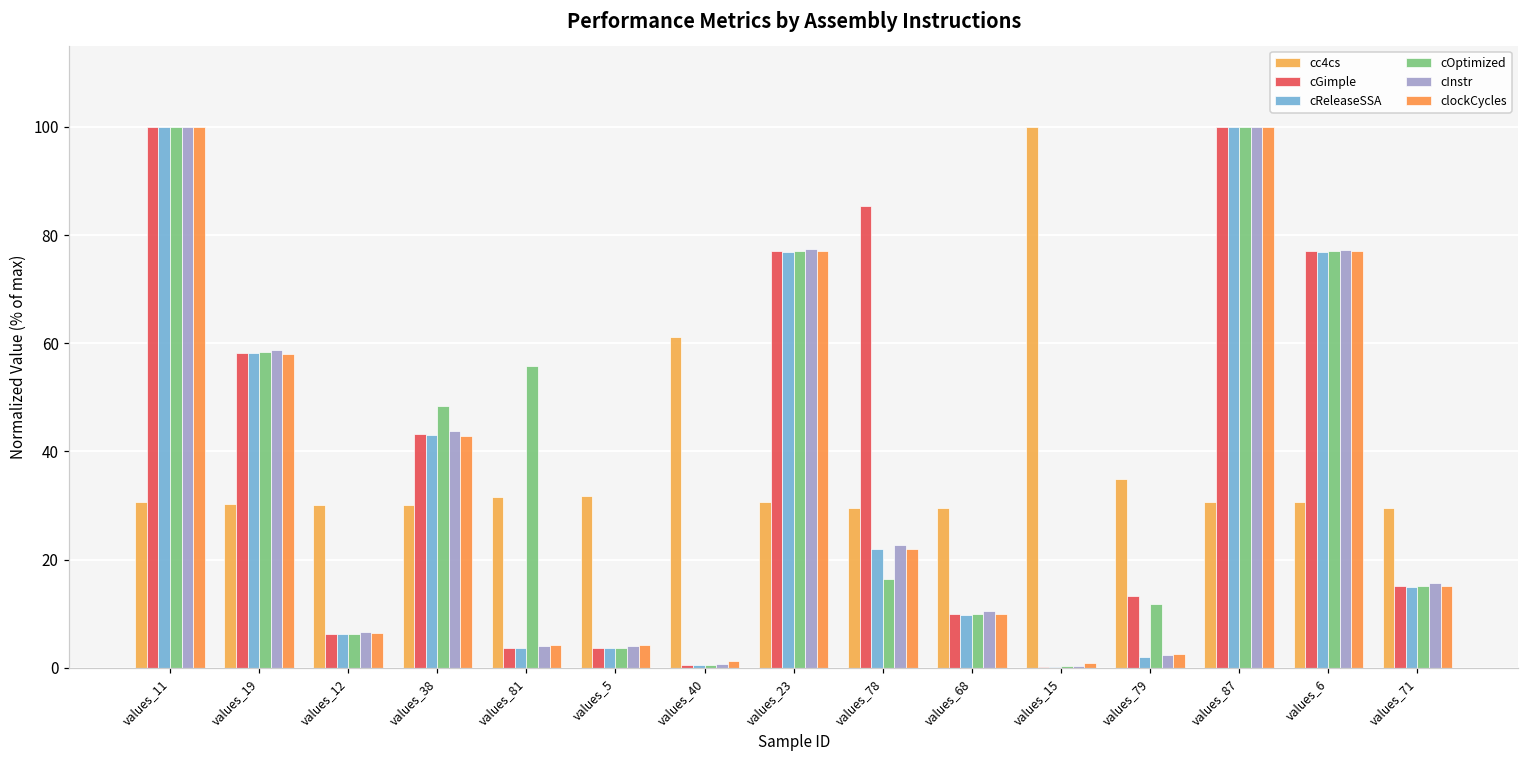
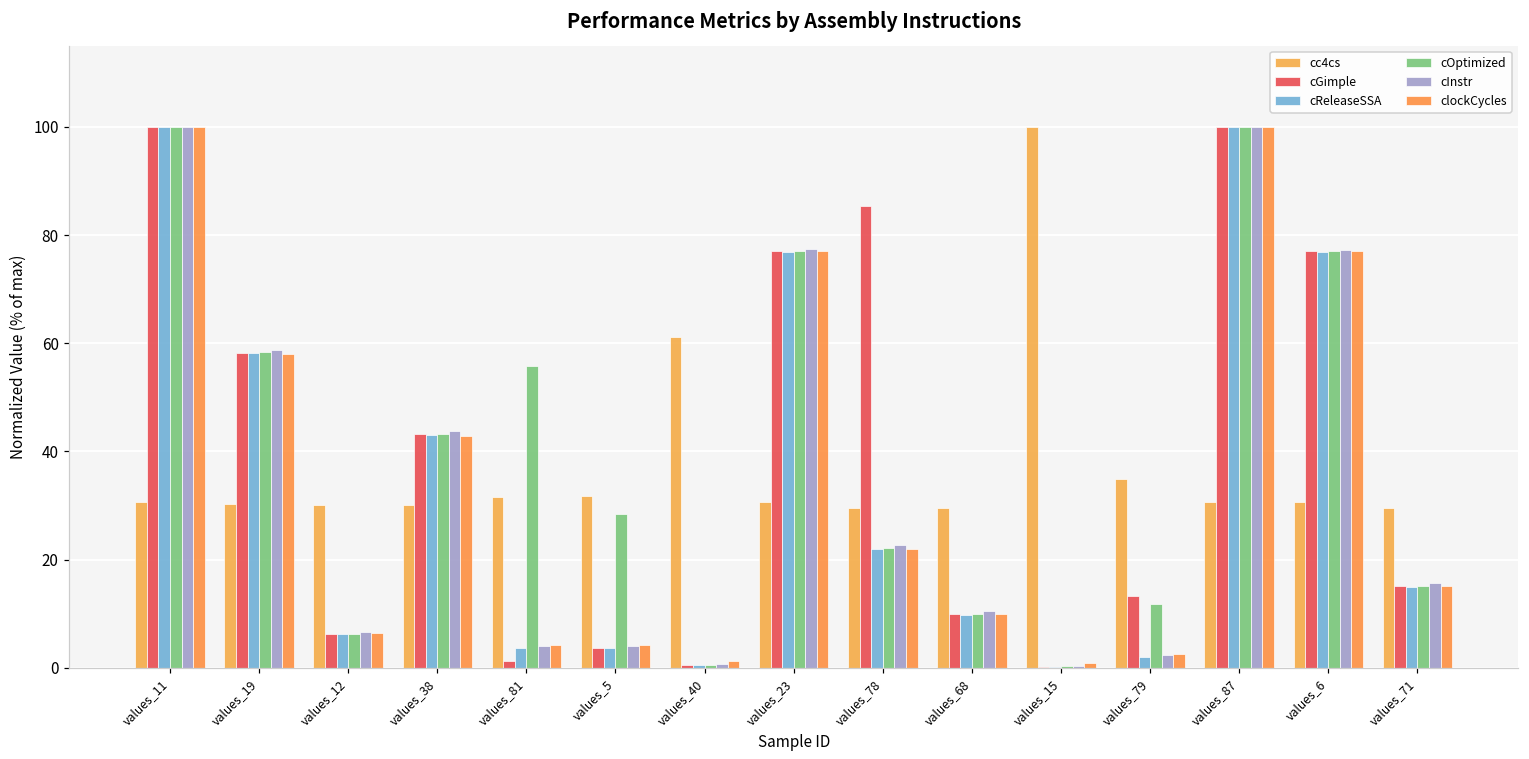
  {
    "cGimple": {
      "values_11": 100,
      "values_19": 58,
      "values_12": 6,
      "values_38": 43,
-     "values_81": 4,
+     "values_81": 1,
      "values_5": 4,
      "values_23": 77,
      "values_78": 85,
      "values_68": 10,
      "values_79": 13,
      "values_87": 100,
      "values_6": 77,
      "values_71": 15
    },
    "cOptimized": {
      "values_11": 100,
      "values_19": 58,
      "values_12": 6,
-     "values_38": 48,
+     "values_38": 43,
      "values_81": 56,
-     "values_5": 4,
+     "values_5": 28,
      "values_23": 77,
-     "values_78": 16,
+     "values_78": 22,
      "values_68": 10,
      "values_79": 12,
      "values_87": 100,
      "values_6": 77,
      "values_71": 15
    }
  }
